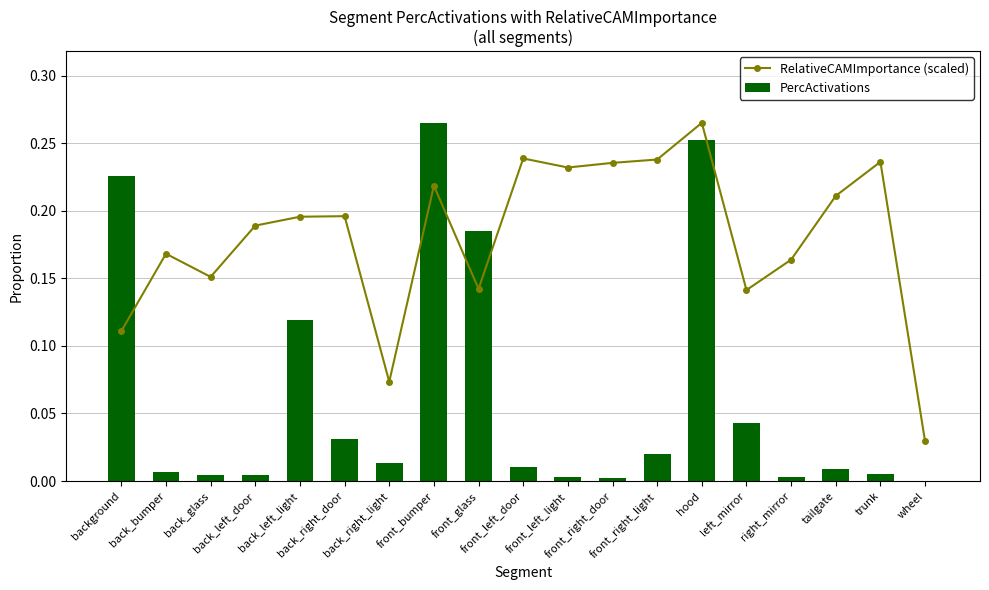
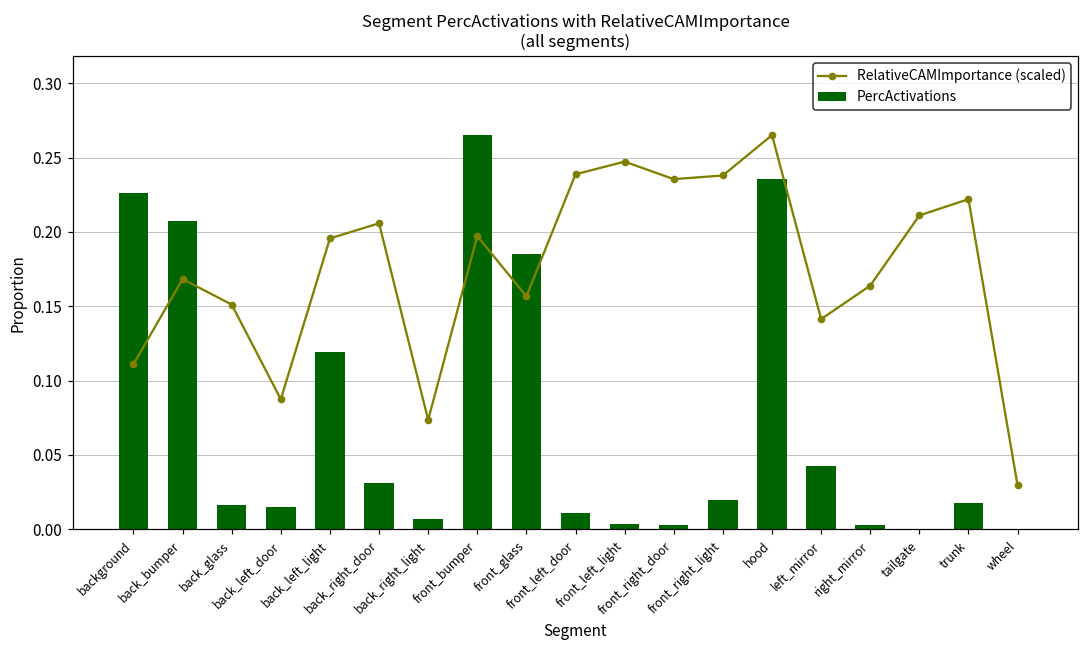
  {
    "RelativeCAMImportance (scaled)": {
      "background": 0.111,
      "back_bumper": 0.168,
      "back_glass": 0.151,
-     "back_left_door": 0.189,
+     "back_left_door": 0.087,
      "back_left_light": 0.196,
-     "back_right_door": 0.196,
+     "back_right_door": 0.206,
      "back_right_light": 0.073,
-     "front_bumper": 0.219,
-     "front_glass": 0.142,
+     "front_bumper": 0.197,
+     "front_glass": 0.157,
      "front_left_door": 0.239,
-     "front_left_light": 0.232,
+     "front_left_light": 0.247,
      "front_right_door": 0.235,
      "front_right_light": 0.238,
      "hood": 0.265,
      "left_mirror": 0.141,
      "right_mirror": 0.164,
      "tailgate": 0.211,
-     "trunk": 0.236,
+     "trunk": 0.222,
      "wheel": 0.029
    },
    "PercActivations": {
      "background": 0.226,
-     "back_bumper": 0.007,
-     "back_glass": 0.004,
-     "back_left_door": 0.005,
+     "back_bumper": 0.207,
+     "back_glass": 0.016,
+     "back_left_door": 0.015,
      "back_left_light": 0.119,
      "back_right_door": 0.031,
-     "back_right_light": 0.013,
+     "back_right_light": 0.006,
      "front_bumper": 0.265,
      "front_glass": 0.185,
      "front_left_door": 0.011,
      "front_left_light": 0.003,
      "front_right_door": 0.003,
      "front_right_light": 0.020,
-     "hood": 0.252,
+     "hood": 0.235,
      "left_mirror": 0.043,
      "right_mirror": 0.003,
-     "tailgate": 0.009,
-     "trunk": 0.005
+     "tailgate": 0.000,
+     "trunk": 0.018
    }
  }
